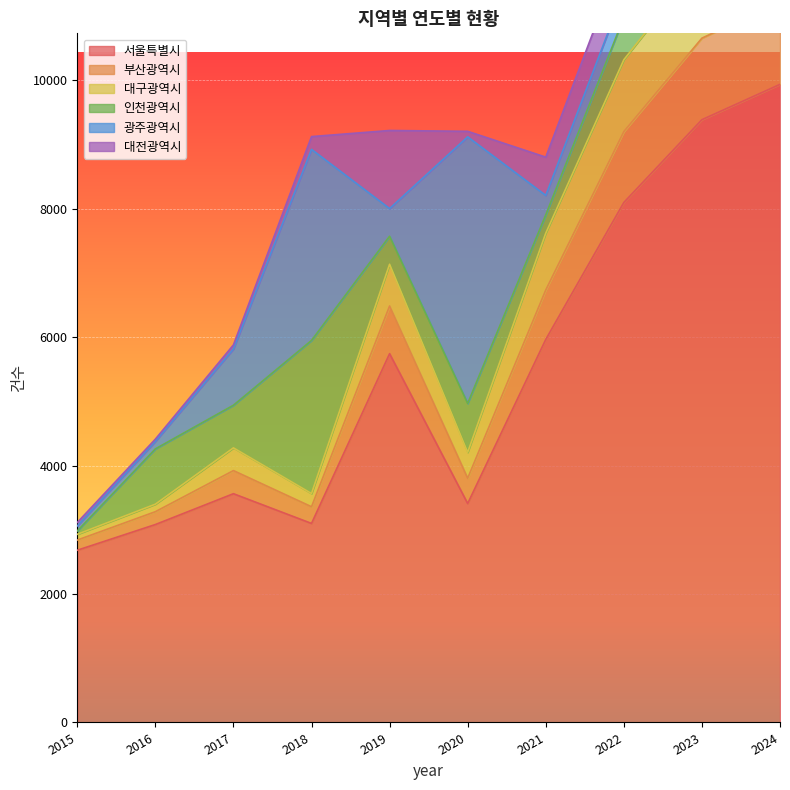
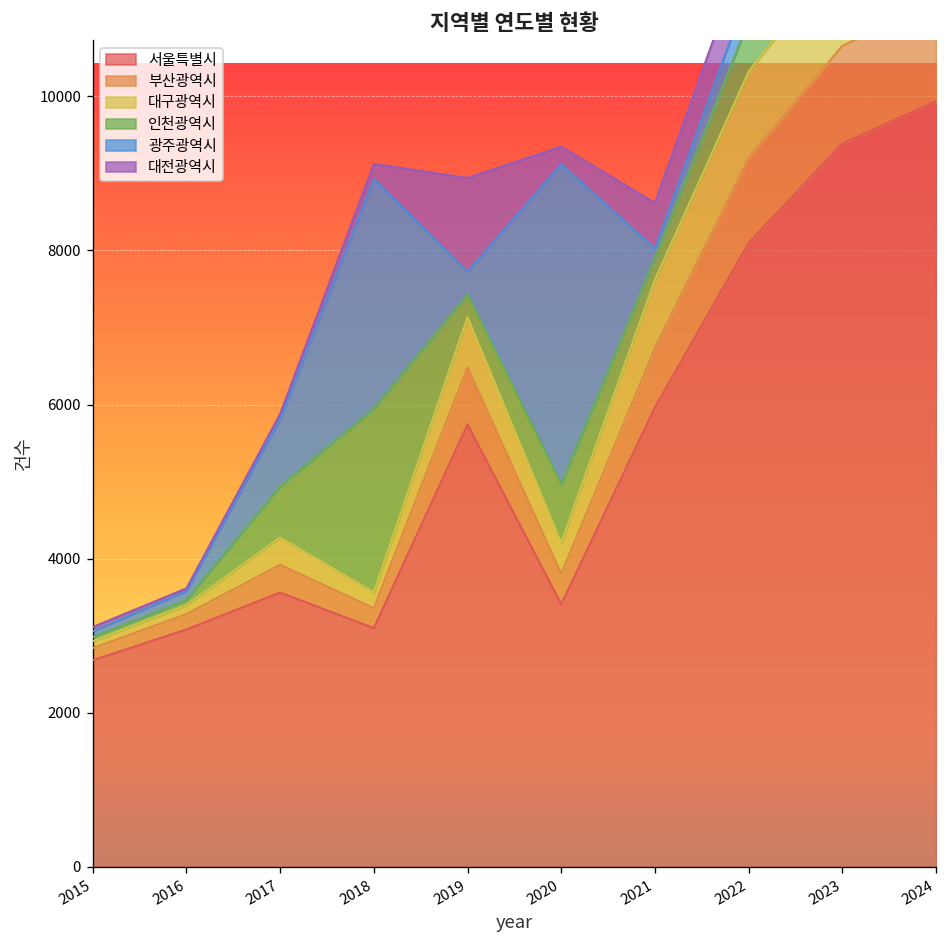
  {
    "인천광역시": {
      "2015": 100,
-     "2016": 900,
+     "2016": 100,
      "2017": 700,
      "2018": 2400,
-     "2019": 400,
+     "2019": 300,
      "2020": 800,
      "2021": 300
    },
    "광주광역시": {
      "2015": 100,
      "2017": 900,
      "2018": 3000,
-     "2019": 400,
+     "2019": 300,
      "2020": 4200,
-     "2021": 300
+     "2021": 100
    },
    "대전광역시": {
      "2015": 100,
      "2017": 100,
      "2018": 200,
      "2019": 1200,
-     "2020": 100,
+     "2020": 200,
      "2021": 600
    }
  }
